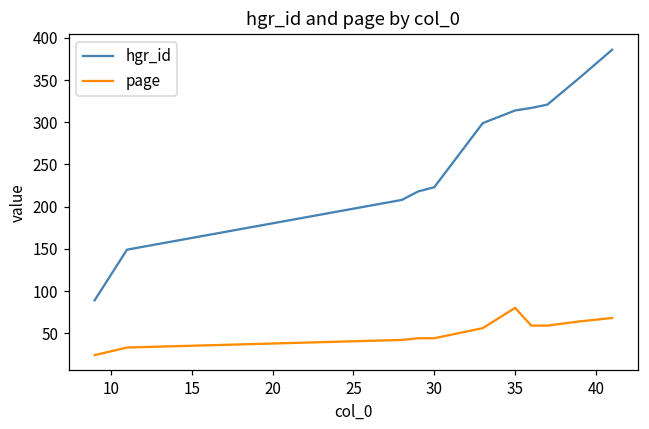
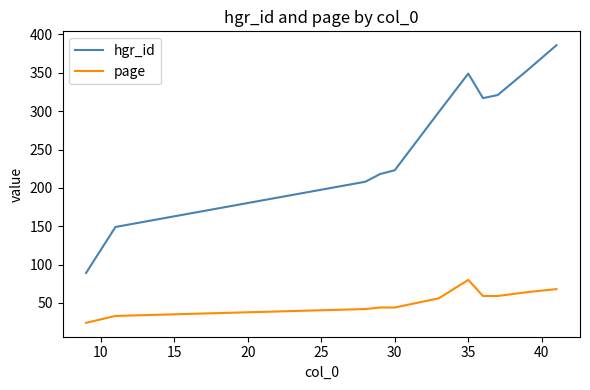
  {
    "hgr_id": {
      "30": 220,
-     "35": 310
+     "35": 350
    },
    "page": {
      "30": 40,
      "35": 80
    }
  }
